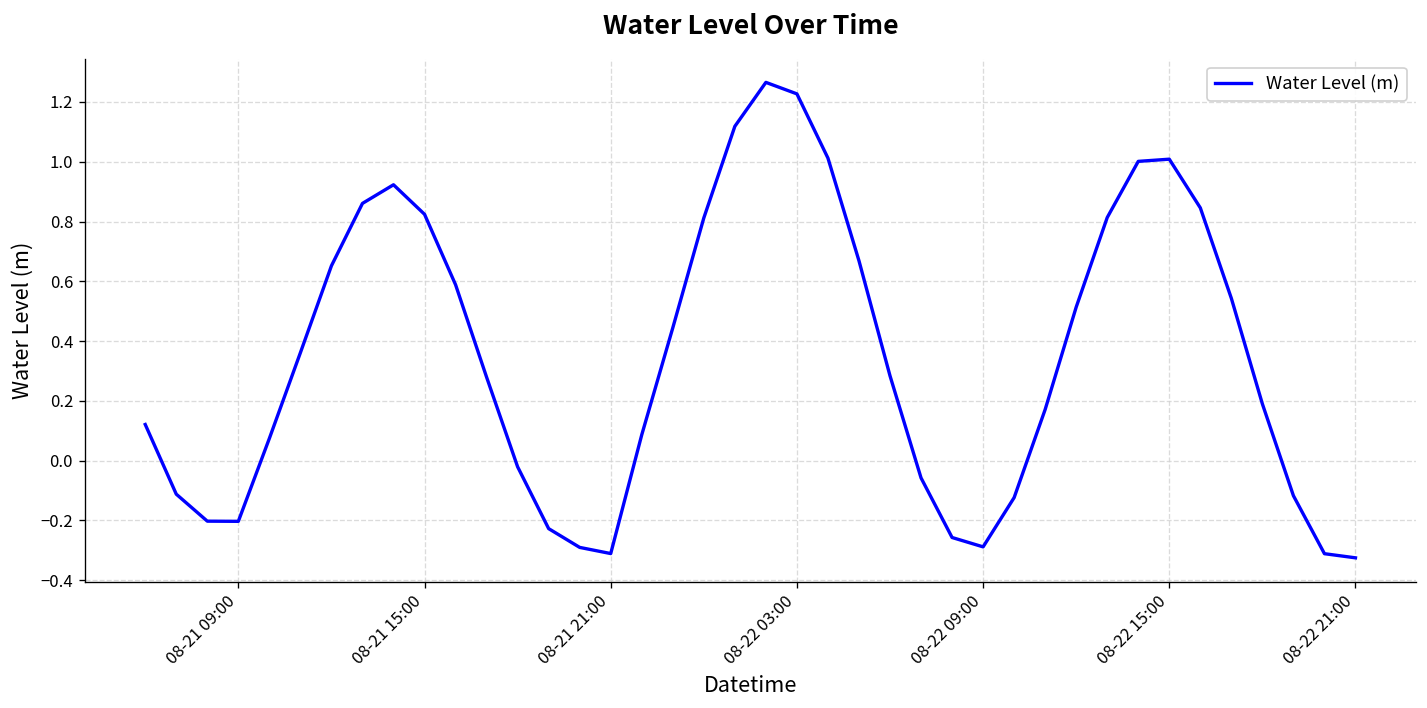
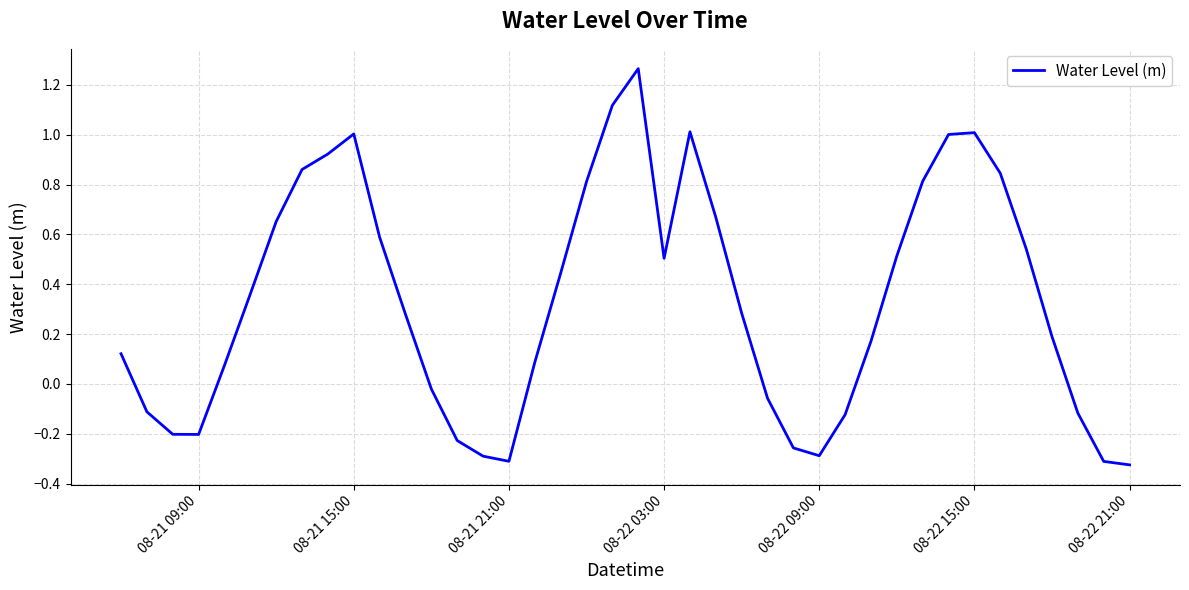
  {
    "08-21 09:00": -0.20,
-   "08-21 15:00": 0.82,
+   "08-21 15:00": 1.00,
    "08-21 21:00": -0.31,
-   "08-22 03:00": 1.23,
+   "08-22 03:00": 0.50,
    "08-22 09:00": -0.29,
    "08-22 15:00": 1.01,
    "08-22 21:00": -0.33
  }
